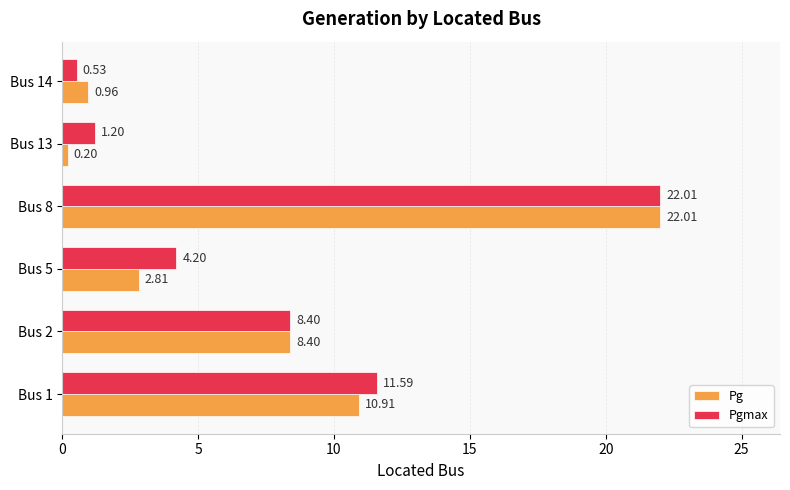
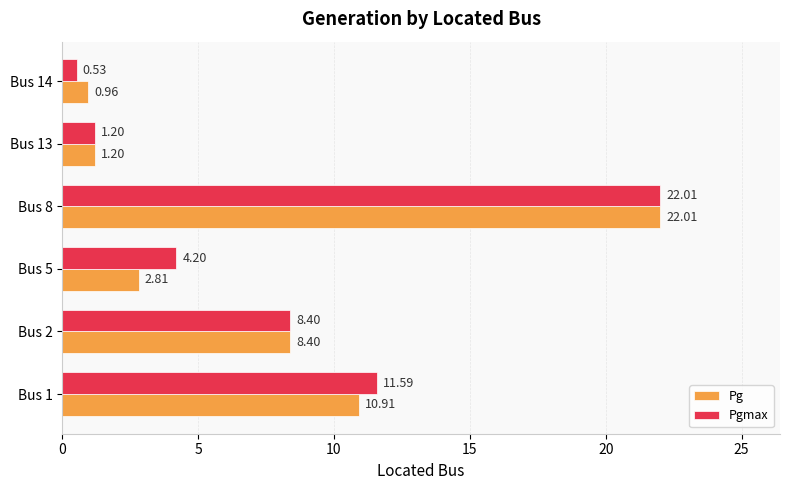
  {
    "Pg": {
      "Bus 14": 0.96,
-     "Bus 13": 0.20,
+     "Bus 13": 1.20,
      "Bus 8": 22.01,
      "Bus 5": 2.81,
      "Bus 2": 8.40,
      "Bus 1": 10.91
    },
    "Pgmax": {
      "Bus 14": 0.53,
      "Bus 13": 1.20,
      "Bus 8": 22.01,
      "Bus 5": 4.20,
      "Bus 2": 8.40,
      "Bus 1": 11.59
    }
  }
